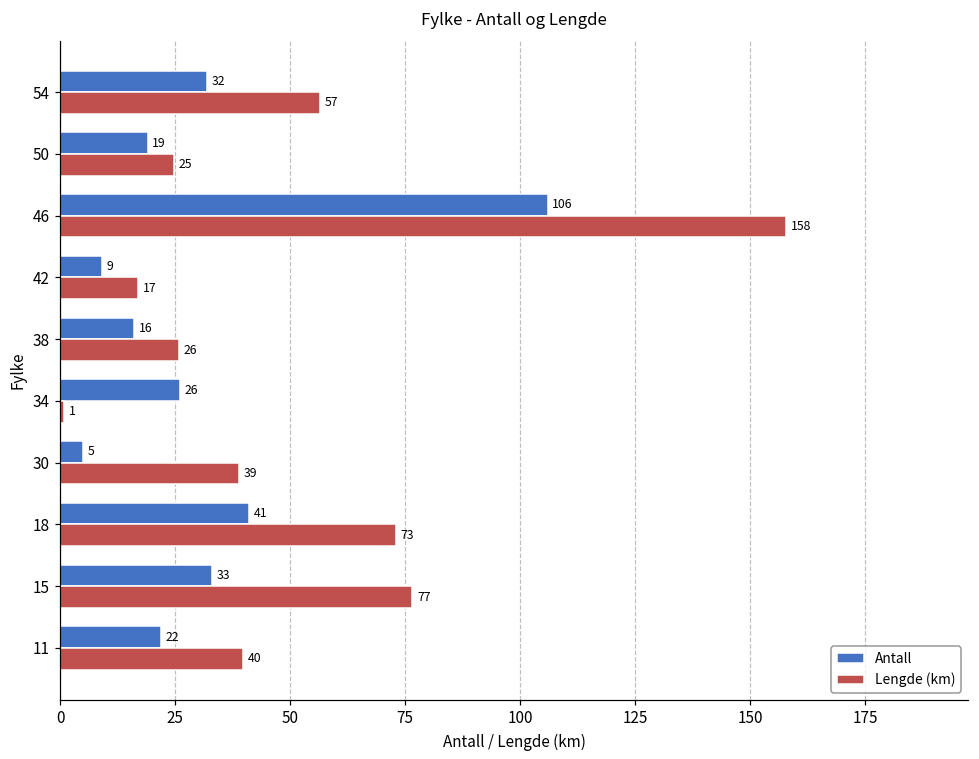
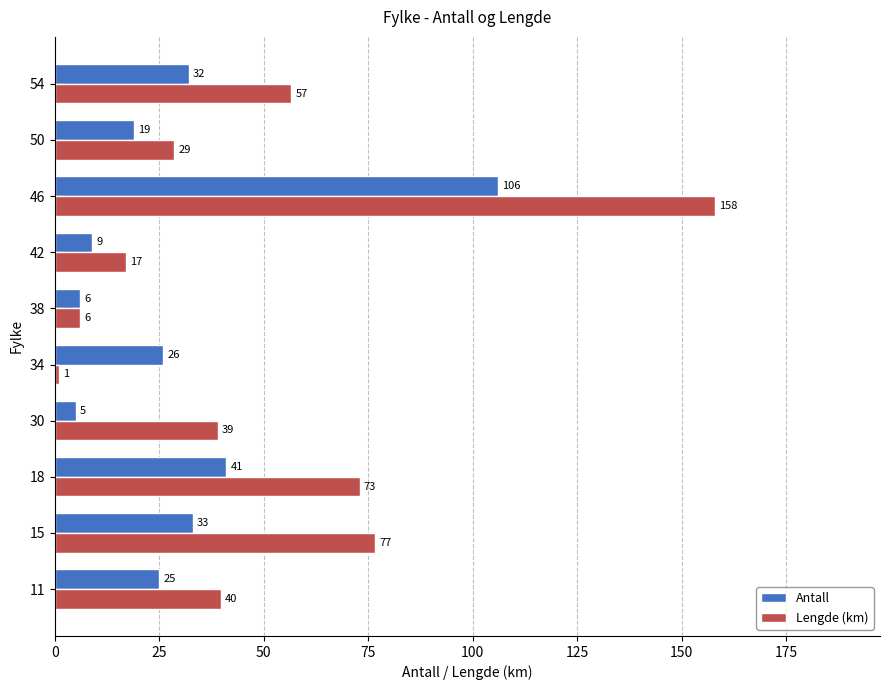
  {
    "Antall": {
      "54": 32,
      "50": 19,
      "46": 106,
      "42": 9,
-     "38": 16,
+     "38": 6,
      "34": 26,
      "30": 5,
      "18": 41,
      "15": 33,
-     "11": 22
+     "11": 25
    },
    "Lengde (km)": {
      "54": 57,
-     "50": 25,
+     "50": 29,
      "46": 158,
      "42": 17,
-     "38": 26,
+     "38": 6,
      "34": 1,
      "30": 39,
      "18": 73,
      "15": 77,
      "11": 40
    }
  }
